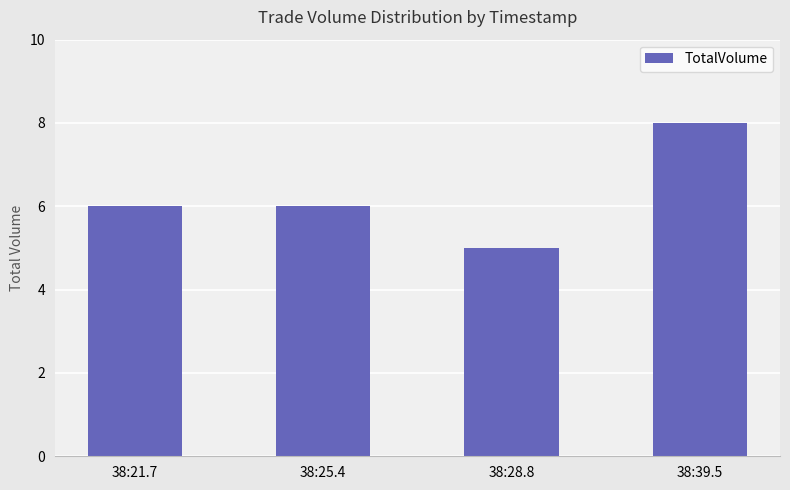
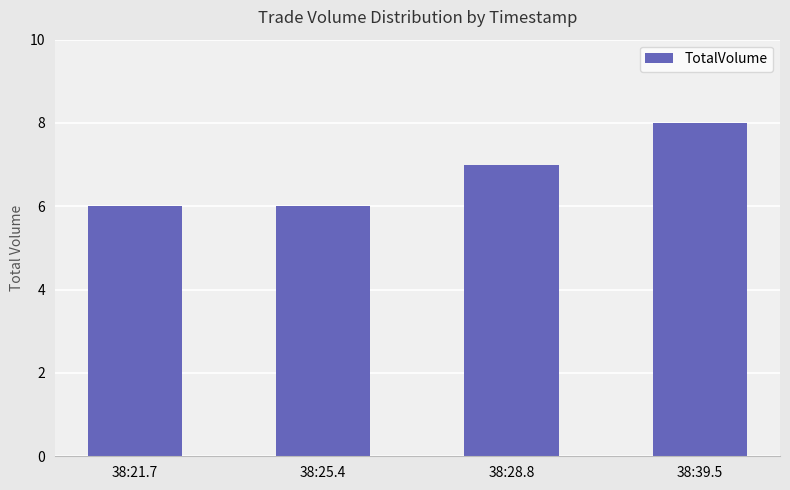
  {
    "38:21.7": 6,
    "38:25.4": 6,
-   "38:28.8": 5,
+   "38:28.8": 7,
    "38:39.5": 8
  }
